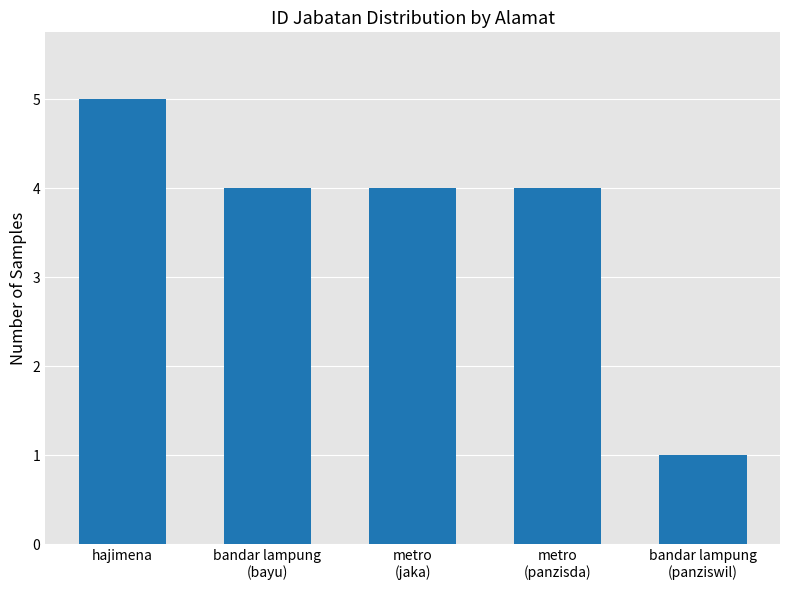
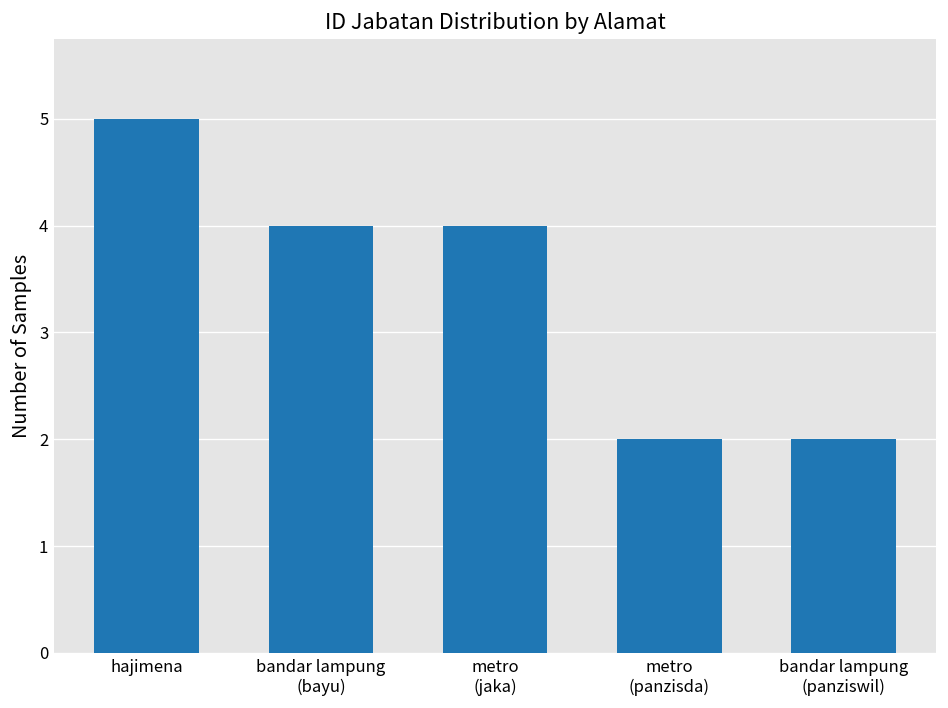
  {
    "hajimena": 5,
    "bandar lampung (bayu)": 4,
    "metro (jaka)": 4,
-   "metro (panzisda)": 4,
-   "bandar lampung (panziswil)": 1
+   "metro (panzisda)": 2,
+   "bandar lampung (panziswil)": 2
  }
